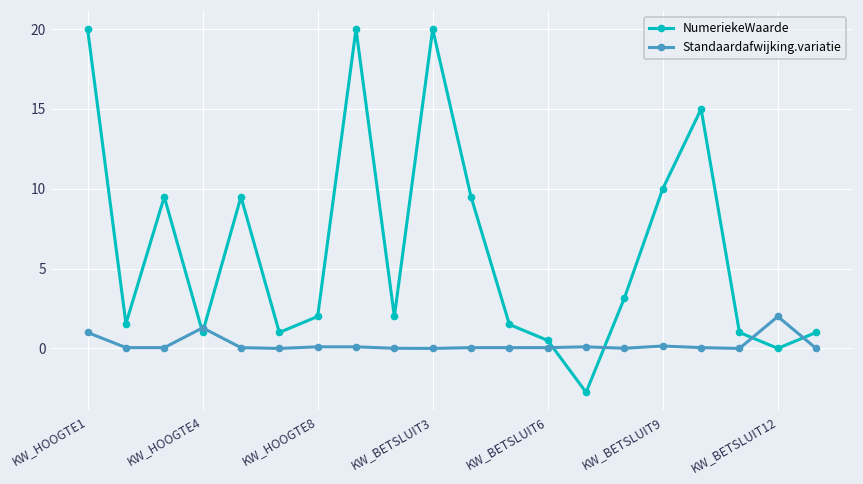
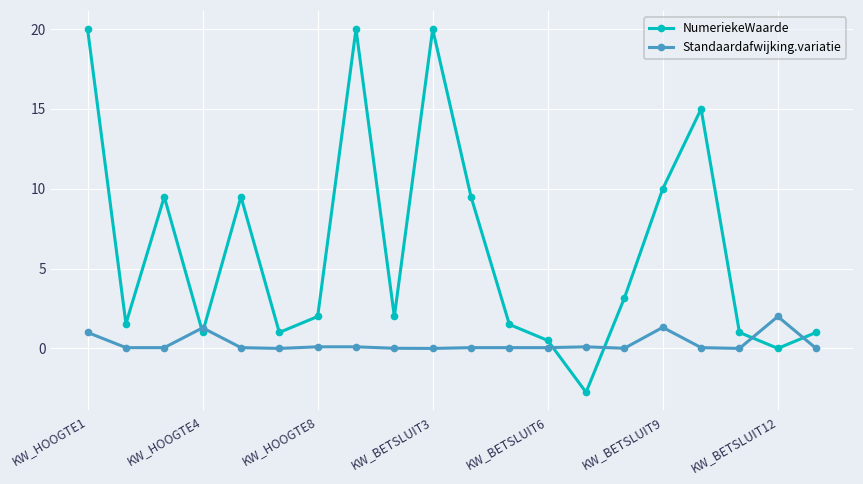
  {
    "NumeriekeWaarde": {
      "KW_HOOGTE1": 20.0,
      "KW_HOOGTE4": 1.0,
      "KW_HOOGTE8": 2.0,
      "KW_BETSLUIT3": 20.0,
      "KW_BETSLUIT6": 0.5,
      "KW_BETSLUIT9": 10.0,
      "KW_BETSLUIT12": 0.0
    },
    "Standaardafwijking.variatie": {
      "KW_HOOGTE1": 1.0,
      "KW_HOOGTE4": 1.3,
      "KW_HOOGTE8": 0.1,
      "KW_BETSLUIT3": 0.0,
      "KW_BETSLUIT6": 0.1,
-     "KW_BETSLUIT9": 0.2,
+     "KW_BETSLUIT9": 1.3,
      "KW_BETSLUIT12": 2.0
    }
  }
